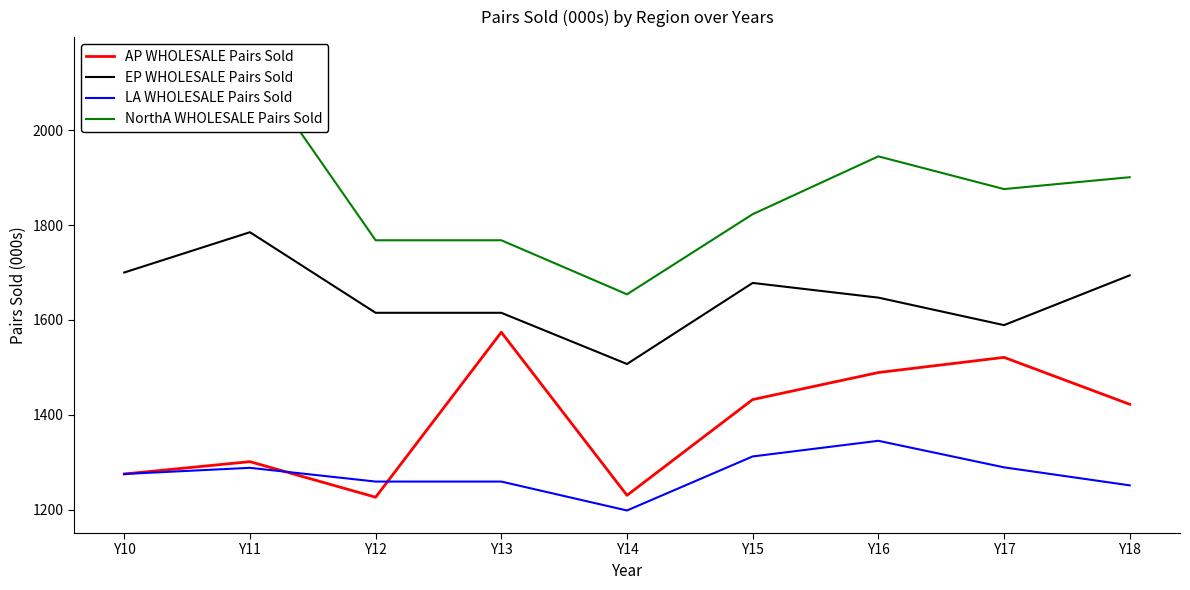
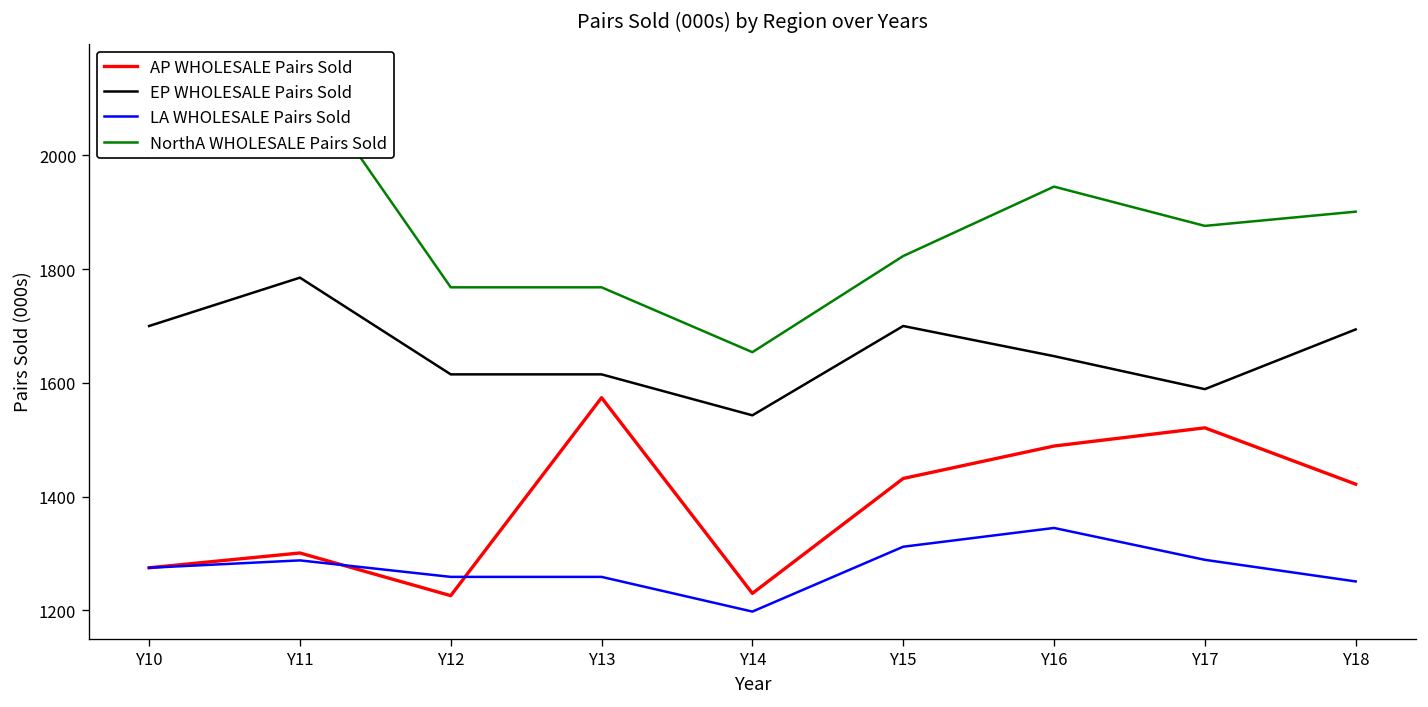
  {
    "AP WHOLESALE Pairs Sold": {
      "Y11": 1300,
      "Y12": 1230,
      "Y13": 1570,
      "Y14": 1230,
      "Y15": 1430,
      "Y16": 1490,
      "Y17": 1520,
      "Y18": 1420
    },
    "EP WHOLESALE Pairs Sold": {
      "Y10": 1700,
      "Y11": 1790,
      "Y12": 1620,
      "Y13": 1620,
-     "Y14": 1510,
-     "Y15": 1680,
+     "Y14": 1540,
+     "Y15": 1700,
      "Y16": 1650,
      "Y17": 1590,
      "Y18": 1690
    },
    "LA WHOLESALE Pairs Sold": {
      "Y11": 1290,
      "Y12": 1260,
      "Y13": 1260,
      "Y14": 1200,
      "Y15": 1310,
      "Y16": 1350,
      "Y17": 1290,
      "Y18": 1250
    },
    "NorthA WHOLESALE Pairs Sold": {
      "Y12": 1770,
      "Y13": 1770,
      "Y14": 1650,
      "Y15": 1820,
      "Y16": 1950,
      "Y17": 1880,
      "Y18": 1900
    }
  }
